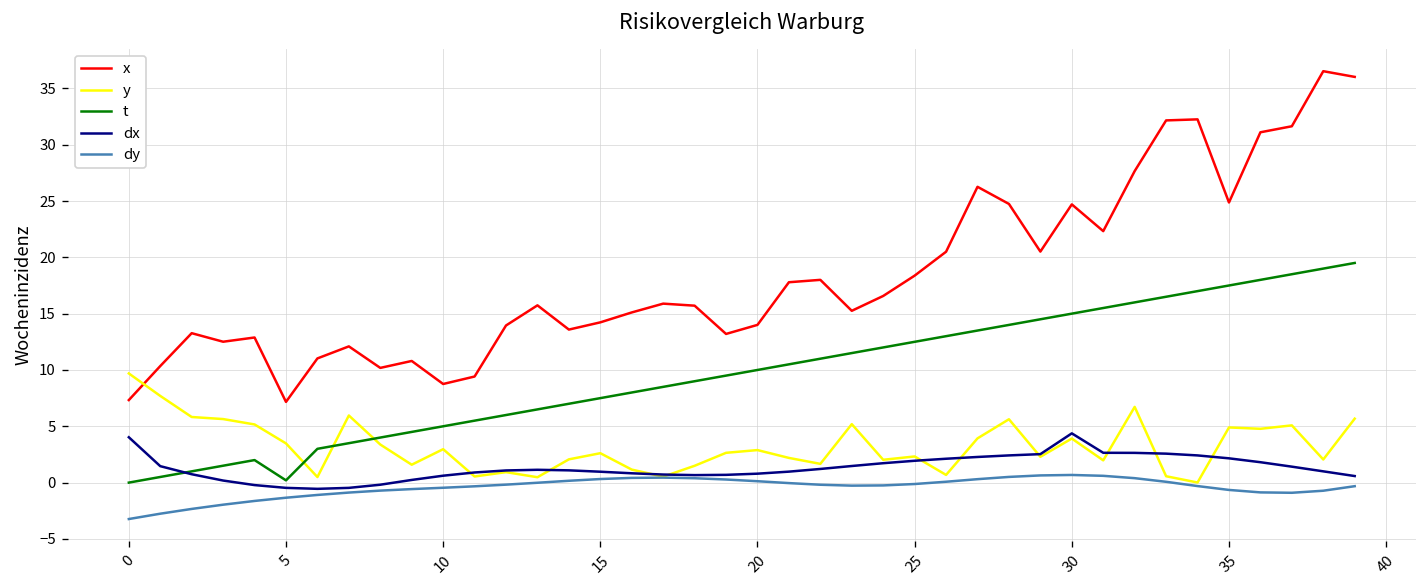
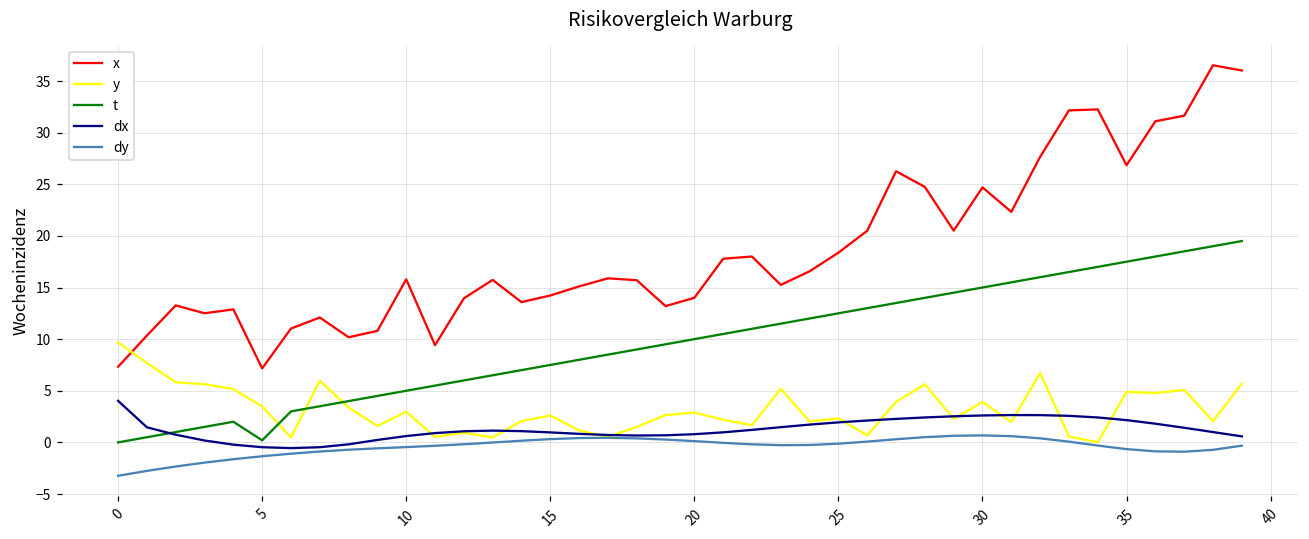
  {
    "x": {
      "0": 7,
      "5": 7,
-     "10": 9,
+     "10": 16,
      "15": 14,
      "20": 14,
      "25": 18,
      "30": 25,
-     "35": 25
+     "35": 27
    },
    "y": {
      "0": 10,
      "5": 3,
      "10": 3,
      "15": 3,
      "20": 3,
      "25": 2,
      "30": 4,
      "35": 5
    },
    "t": {
      "0": 0,
      "5": 0,
      "10": 5,
      "15": 8,
      "20": 10,
      "25": 13,
      "30": 15,
      "35": 18
    },
    "dx": {
      "0": 4,
      "5": 0,
      "10": 1,
      "15": 1,
      "20": 1,
      "25": 2,
-     "30": 4,
+     "30": 3,
      "35": 2
    },
    "dy": {
      "0": -3,
      "5": -1,
      "10": 0,
      "15": 0,
      "20": 0,
      "25": 0,
      "30": 1,
      "35": -1
    }
  }
